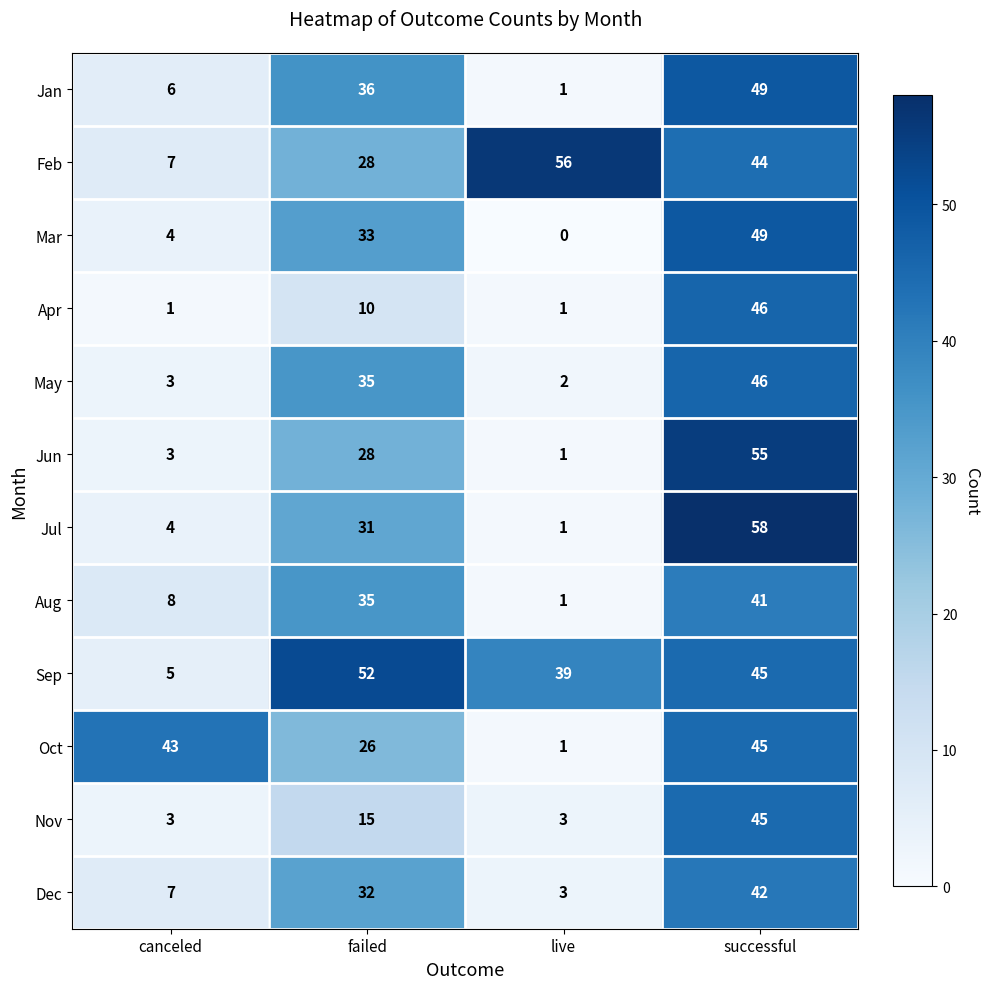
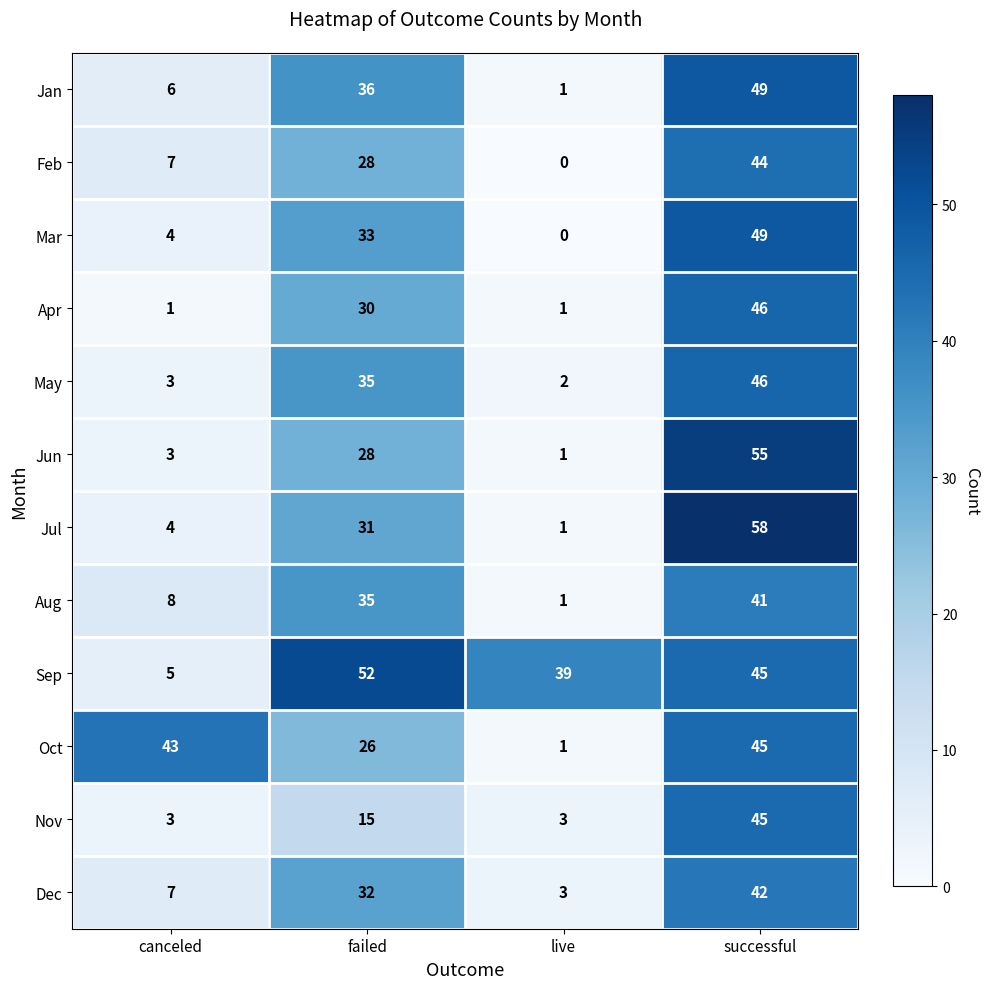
  {
    "Jan": {
      "canceled": 6,
      "failed": 36,
      "live": 1,
      "successful": 49
    },
    "Feb": {
      "canceled": 7,
      "failed": 28,
-     "live": 56,
+     "live": 0,
      "successful": 44
    },
    "Mar": {
      "canceled": 4,
      "failed": 33,
      "live": 0,
      "successful": 49
    },
    "Apr": {
      "canceled": 1,
-     "failed": 10,
+     "failed": 30,
      "live": 1,
      "successful": 46
    },
    "May": {
      "canceled": 3,
      "failed": 35,
      "live": 2,
      "successful": 46
    },
    "Jun": {
      "canceled": 3,
      "failed": 28,
      "live": 1,
      "successful": 55
    },
    "Jul": {
      "canceled": 4,
      "failed": 31,
      "live": 1,
      "successful": 58
    },
    "Aug": {
      "canceled": 8,
      "failed": 35,
      "live": 1,
      "successful": 41
    },
    "Sep": {
      "canceled": 5,
      "failed": 52,
      "live": 39,
      "successful": 45
    },
    "Oct": {
      "canceled": 43,
      "failed": 26,
      "live": 1,
      "successful": 45
    },
    "Nov": {
      "canceled": 3,
      "failed": 15,
      "live": 3,
      "successful": 45
    },
    "Dec": {
      "canceled": 7,
      "failed": 32,
      "live": 3,
      "successful": 42
    }
  }
